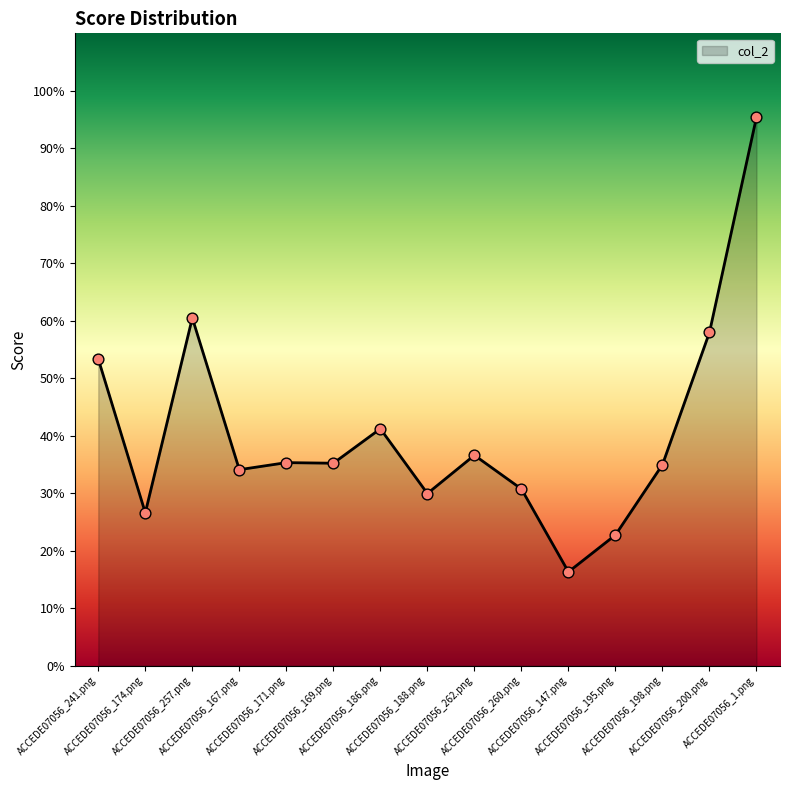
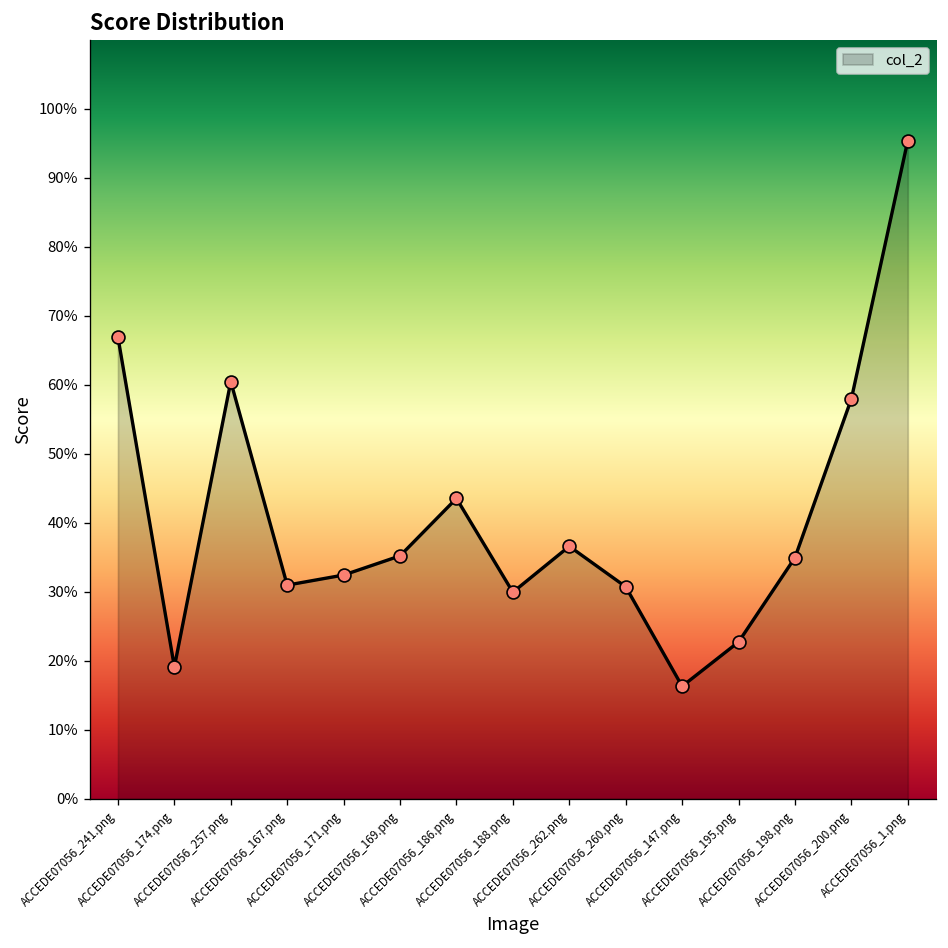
  {
-   "ACCEDE07056_241.png": "53%",
-   "ACCEDE07056_174.png": "27%",
+   "ACCEDE07056_241.png": "67%",
+   "ACCEDE07056_174.png": "19%",
    "ACCEDE07056_257.png": "60%",
-   "ACCEDE07056_167.png": "34%",
-   "ACCEDE07056_171.png": "35%",
+   "ACCEDE07056_167.png": "31%",
+   "ACCEDE07056_171.png": "32%",
    "ACCEDE07056_169.png": "35%",
-   "ACCEDE07056_186.png": "41%",
+   "ACCEDE07056_186.png": "44%",
    "ACCEDE07056_188.png": "30%",
    "ACCEDE07056_262.png": "37%",
    "ACCEDE07056_260.png": "31%",
    "ACCEDE07056_147.png": "16%",
    "ACCEDE07056_195.png": "23%",
    "ACCEDE07056_198.png": "35%",
    "ACCEDE07056_200.png": "58%",
    "ACCEDE07056_1.png": "95%"
  }
